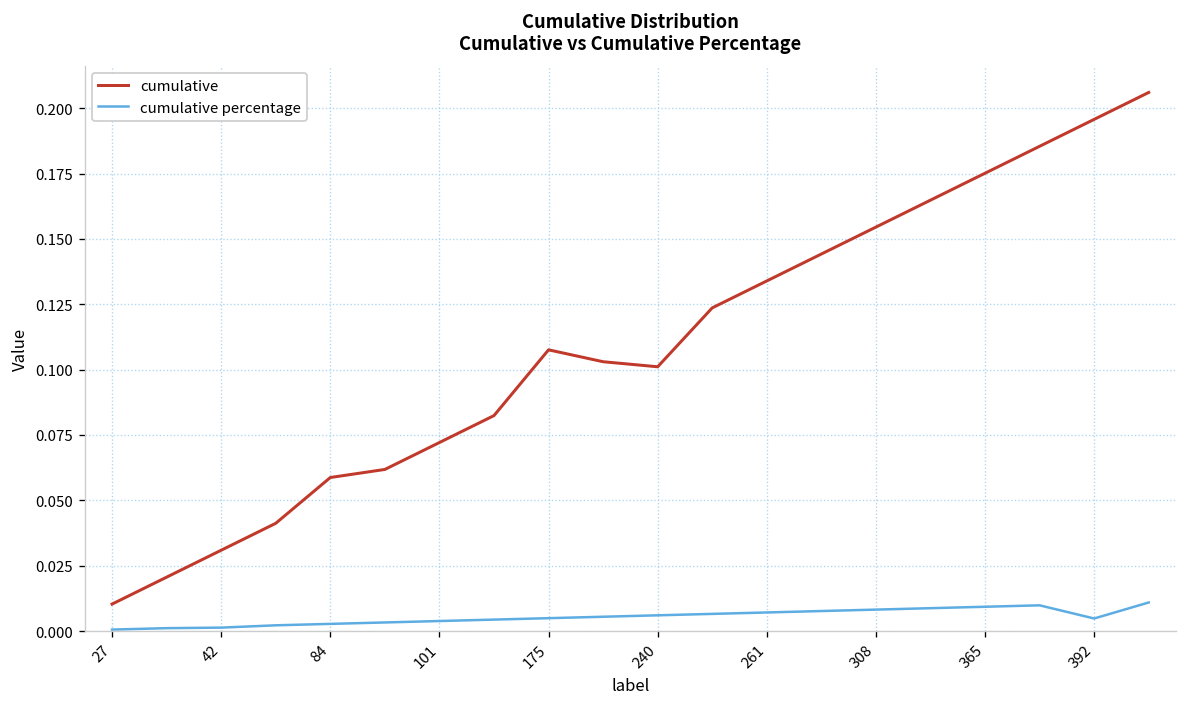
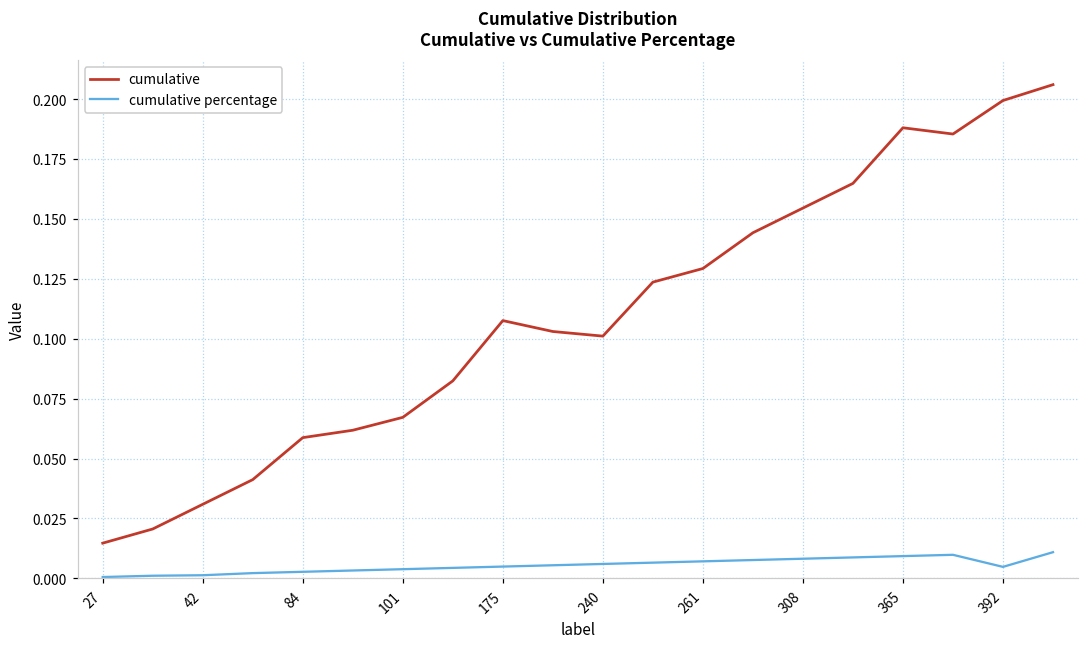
  {
    "cumulative": {
-     "27": 0.010,
+     "27": 0.015,
      "42": 0.031,
      "84": 0.059,
-     "101": 0.072,
+     "101": 0.067,
      "175": 0.108,
      "240": 0.101,
-     "261": 0.134,
+     "261": 0.129,
      "308": 0.155,
-     "365": 0.175,
-     "392": 0.196
+     "365": 0.188,
+     "392": 0.199
    },
    "cumulative percentage": {
      "27": 0.001,
      "42": 0.001,
      "84": 0.003,
      "101": 0.004,
      "175": 0.005,
      "240": 0.006,
      "261": 0.007,
      "308": 0.008,
      "365": 0.009,
      "392": 0.005
    }
  }
